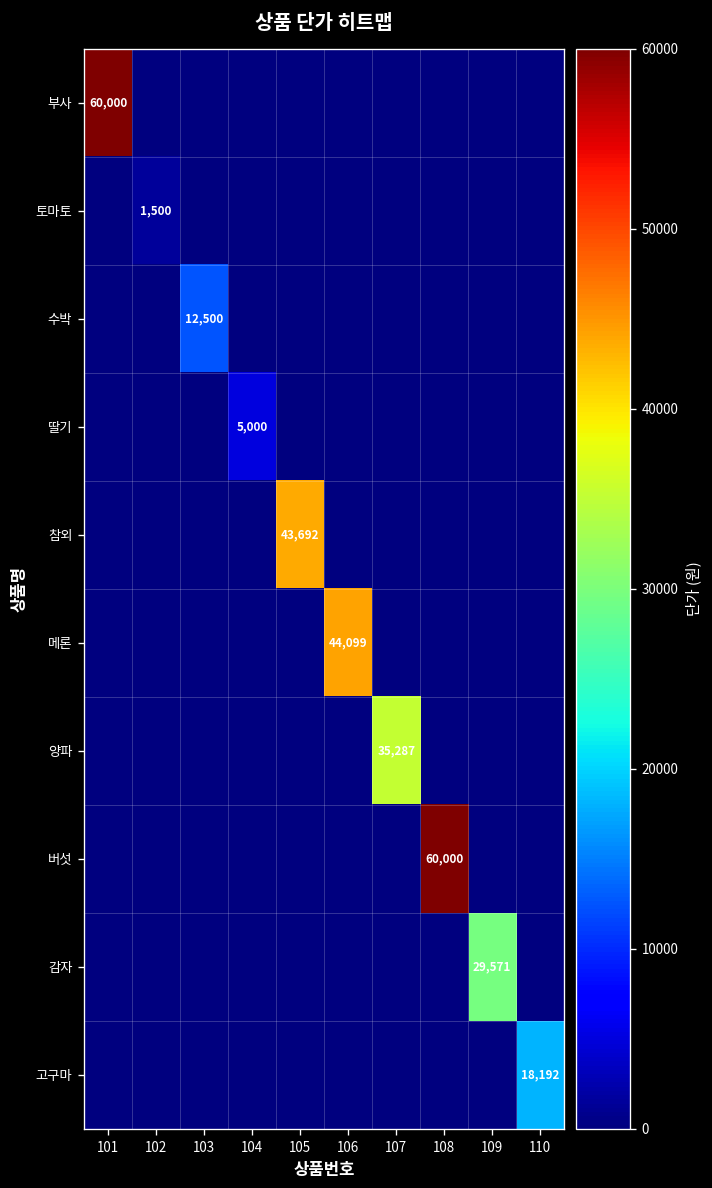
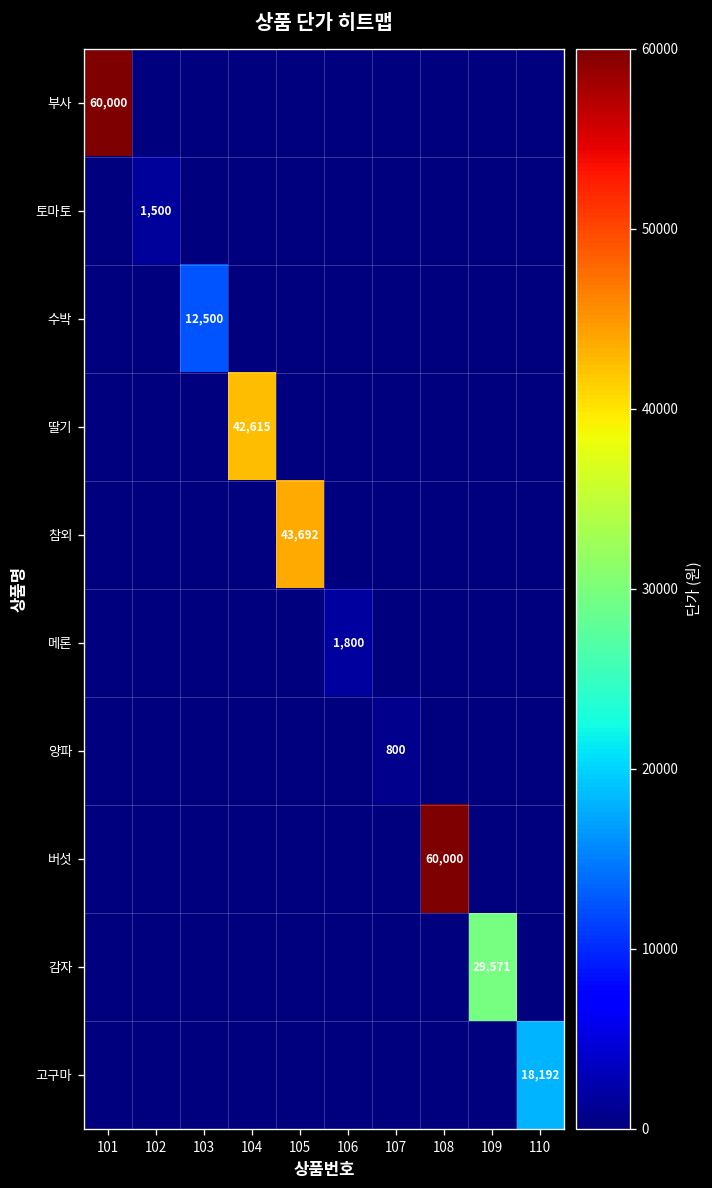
  {
    "부사": {
      "101": "60,000"
    },
    "토마토": {
      "102": "1,500"
    },
    "수박": {
      "103": "12,500"
    },
    "딸기": {
-     "104": "5,000"
+     "104": "42,615"
    },
    "참외": {
      "105": "43,692"
    },
    "메론": {
-     "106": "44,099"
+     "106": "1,800"
    },
    "양파": {
-     "107": "35,287"
+     "107": "800"
    },
    "버섯": {
      "108": "60,000"
    },
    "감자": {
      "109": "29,571"
    },
    "고구마": {
      "110": "18,192"
    }
  }
